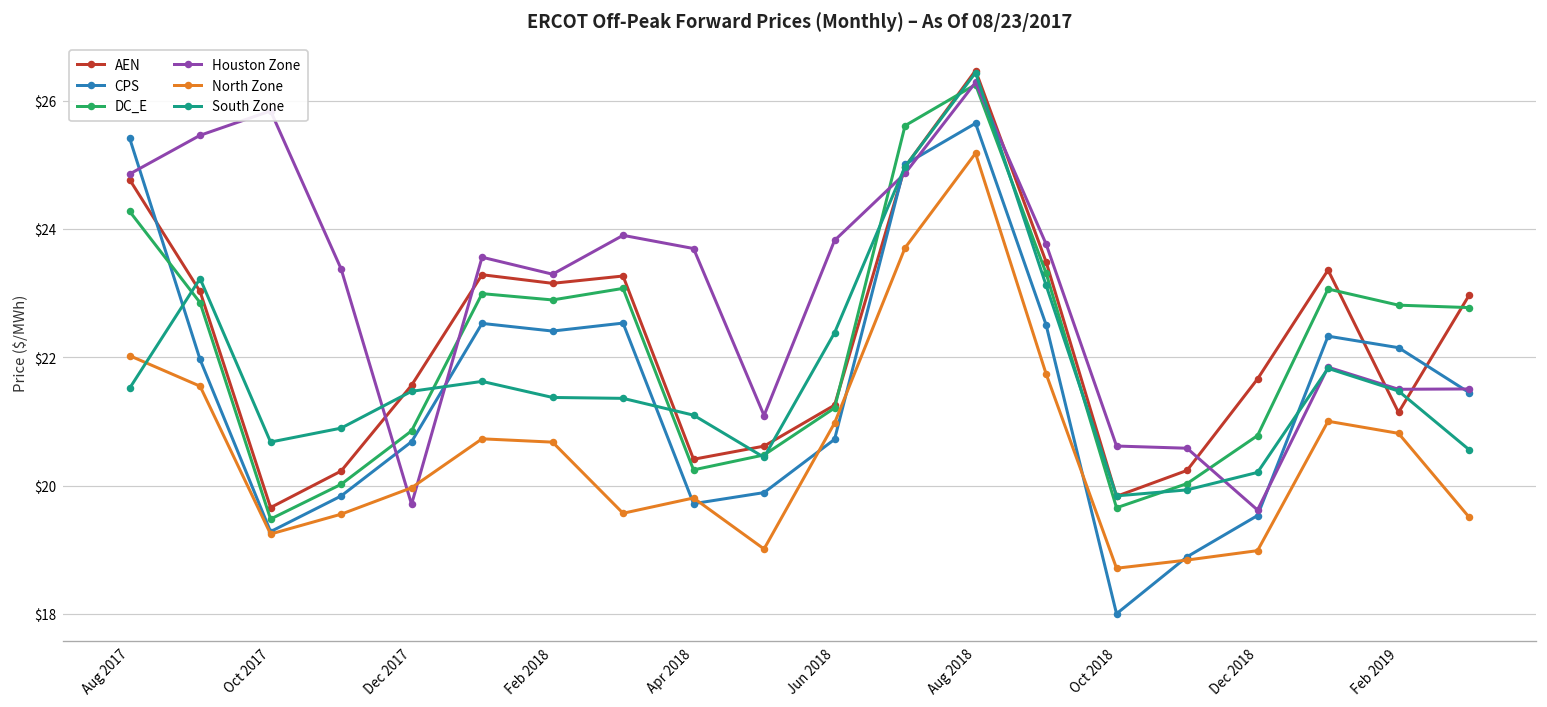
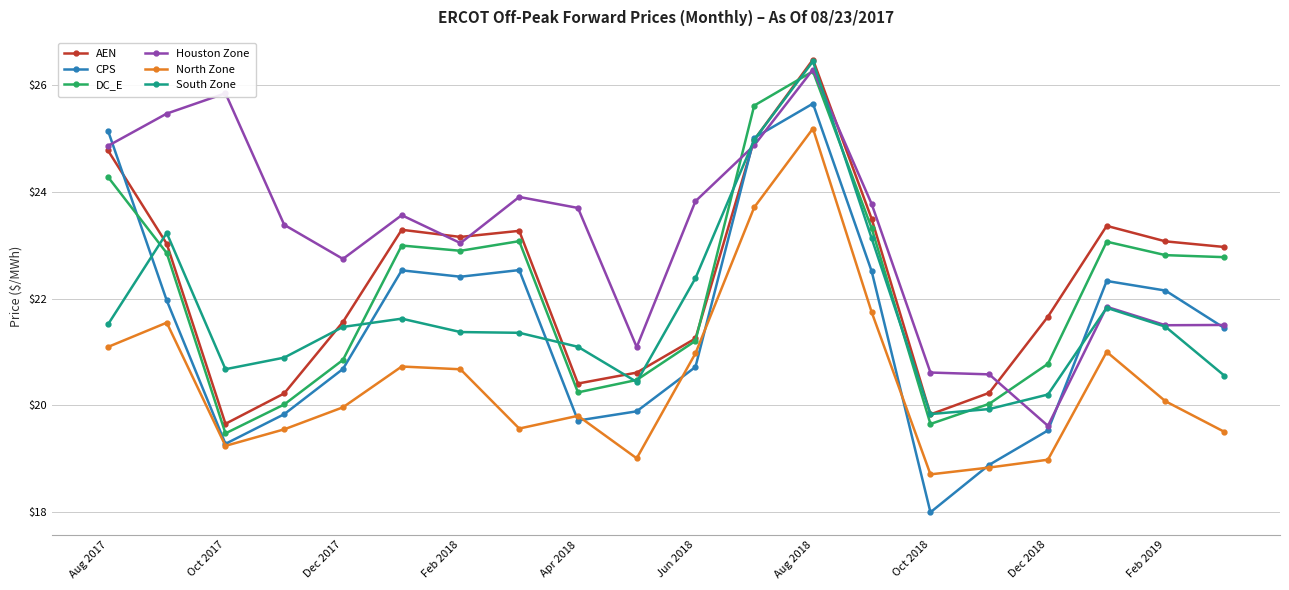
  {
    "AEN": {
      "Aug 2017": "$24.8",
      "Oct 2017": "$19.7",
      "Dec 2017": "$21.6",
      "Feb 2018": "$23.2",
      "Apr 2018": "$20.4",
      "Dec 2018": "$21.7",
-     "Feb 2019": "$21.1"
+     "Feb 2019": "$23.1"
    },
    "CPS": {
-     "Aug 2017": "$25.4",
+     "Aug 2017": "$25.1",
      "Dec 2017": "$20.7",
      "Feb 2018": "$22.4",
      "Apr 2018": "$19.7",
      "Jun 2018": "$20.7",
      "Aug 2018": "$25.6",
      "Oct 2018": "$18.0",
      "Dec 2018": "$19.5",
      "Feb 2019": "$22.1"
    },
    "Houston Zone": {
      "Aug 2017": "$24.9",
-     "Dec 2017": "$19.7",
-     "Feb 2018": "$23.3",
+     "Dec 2017": "$22.7",
+     "Feb 2018": "$23.0",
      "Apr 2018": "$23.7",
      "Jun 2018": "$23.8",
      "Oct 2018": "$20.6",
      "Dec 2018": "$19.6"
    },
    "North Zone": {
-     "Aug 2017": "$22.0",
+     "Aug 2017": "$21.1",
      "Dec 2017": "$20.0",
      "Feb 2018": "$20.7",
      "Apr 2018": "$19.8",
      "Jun 2018": "$21.0",
      "Aug 2018": "$25.2",
      "Oct 2018": "$18.7",
      "Dec 2018": "$19.0",
-     "Feb 2019": "$20.8"
+     "Feb 2019": "$20.1"
    }
  }
